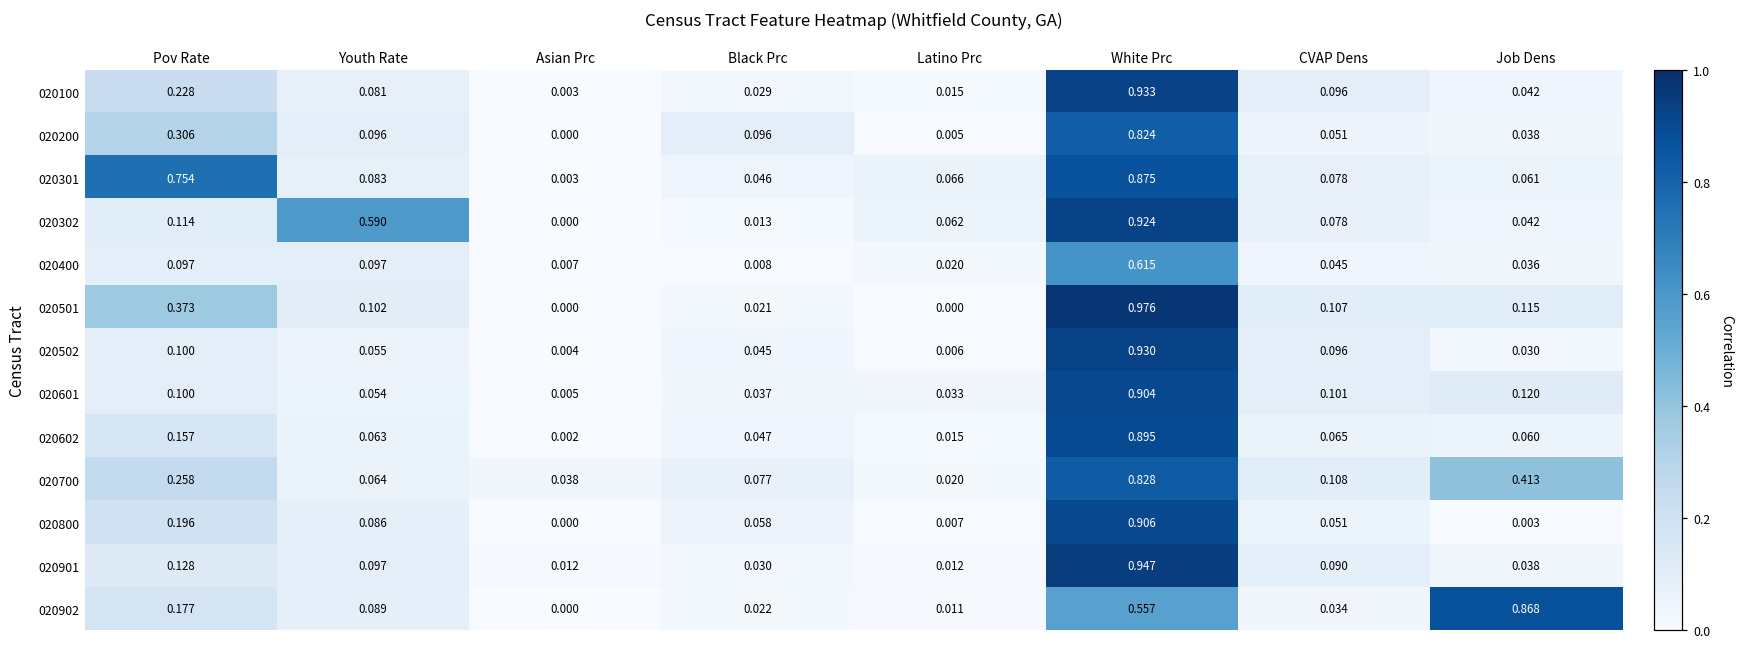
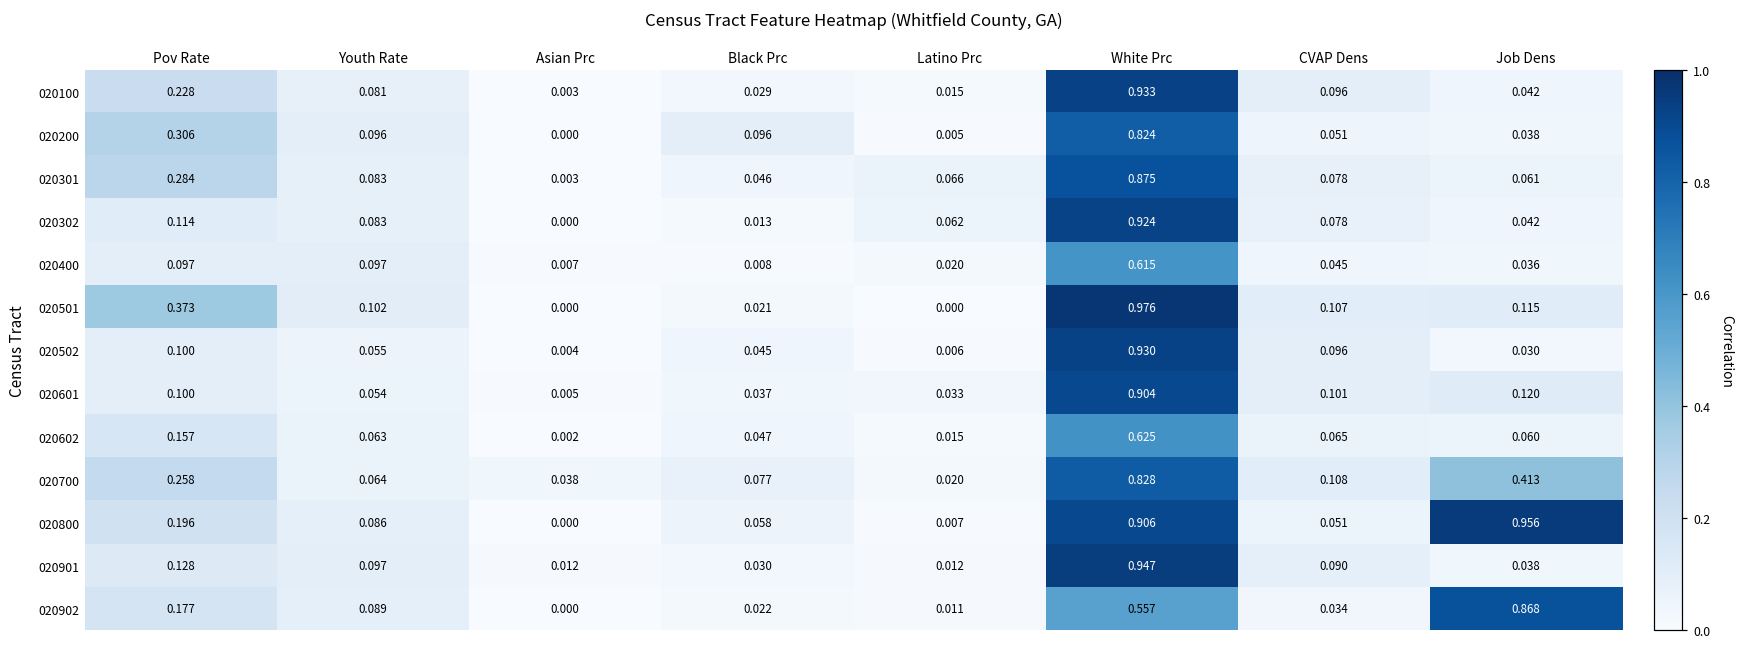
  {
    "020100": {
      "Pov Rate": 0.228,
      "Youth Rate": 0.081,
      "Asian Prc": 0.003,
      "Black Prc": 0.029,
      "Latino Prc": 0.015,
      "White Prc": 0.933,
      "CVAP Dens": 0.096,
      "Job Dens": 0.042
    },
    "020200": {
      "Pov Rate": 0.306,
      "Youth Rate": 0.096,
      "Asian Prc": 0.000,
      "Black Prc": 0.096,
      "Latino Prc": 0.005,
      "White Prc": 0.824,
      "CVAP Dens": 0.051,
      "Job Dens": 0.038
    },
    "020301": {
-     "Pov Rate": 0.754,
+     "Pov Rate": 0.284,
      "Youth Rate": 0.083,
      "Asian Prc": 0.003,
      "Black Prc": 0.046,
      "Latino Prc": 0.066,
      "White Prc": 0.875,
      "CVAP Dens": 0.078,
      "Job Dens": 0.061
    },
    "020302": {
      "Pov Rate": 0.114,
-     "Youth Rate": 0.590,
+     "Youth Rate": 0.083,
      "Asian Prc": 0.000,
      "Black Prc": 0.013,
      "Latino Prc": 0.062,
      "White Prc": 0.924,
      "CVAP Dens": 0.078,
      "Job Dens": 0.042
    },
    "020400": {
      "Pov Rate": 0.097,
      "Youth Rate": 0.097,
      "Asian Prc": 0.007,
      "Black Prc": 0.008,
      "Latino Prc": 0.020,
      "White Prc": 0.615,
      "CVAP Dens": 0.045,
      "Job Dens": 0.036
    },
    "020501": {
      "Pov Rate": 0.373,
      "Youth Rate": 0.102,
      "Asian Prc": 0.000,
      "Black Prc": 0.021,
      "Latino Prc": 0.000,
      "White Prc": 0.976,
      "CVAP Dens": 0.107,
      "Job Dens": 0.115
    },
    "020502": {
      "Pov Rate": 0.100,
      "Youth Rate": 0.055,
      "Asian Prc": 0.004,
      "Black Prc": 0.045,
      "Latino Prc": 0.006,
      "White Prc": 0.930,
      "CVAP Dens": 0.096,
      "Job Dens": 0.030
    },
    "020601": {
      "Pov Rate": 0.100,
      "Youth Rate": 0.054,
      "Asian Prc": 0.005,
      "Black Prc": 0.037,
      "Latino Prc": 0.033,
      "White Prc": 0.904,
      "CVAP Dens": 0.101,
      "Job Dens": 0.120
    },
    "020602": {
      "Pov Rate": 0.157,
      "Youth Rate": 0.063,
      "Asian Prc": 0.002,
      "Black Prc": 0.047,
      "Latino Prc": 0.015,
-     "White Prc": 0.895,
+     "White Prc": 0.625,
      "CVAP Dens": 0.065,
      "Job Dens": 0.060
    },
    "020700": {
      "Pov Rate": 0.258,
      "Youth Rate": 0.064,
      "Asian Prc": 0.038,
      "Black Prc": 0.077,
      "Latino Prc": 0.020,
      "White Prc": 0.828,
      "CVAP Dens": 0.108,
      "Job Dens": 0.413
    },
    "020800": {
      "Pov Rate": 0.196,
      "Youth Rate": 0.086,
      "Asian Prc": 0.000,
      "Black Prc": 0.058,
      "Latino Prc": 0.007,
      "White Prc": 0.906,
      "CVAP Dens": 0.051,
-     "Job Dens": 0.003
+     "Job Dens": 0.956
    },
    "020901": {
      "Pov Rate": 0.128,
      "Youth Rate": 0.097,
      "Asian Prc": 0.012,
      "Black Prc": 0.030,
      "Latino Prc": 0.012,
      "White Prc": 0.947,
      "CVAP Dens": 0.090,
      "Job Dens": 0.038
    },
    "020902": {
      "Pov Rate": 0.177,
      "Youth Rate": 0.089,
      "Asian Prc": 0.000,
      "Black Prc": 0.022,
      "Latino Prc": 0.011,
      "White Prc": 0.557,
      "CVAP Dens": 0.034,
      "Job Dens": 0.868
    }
  }
